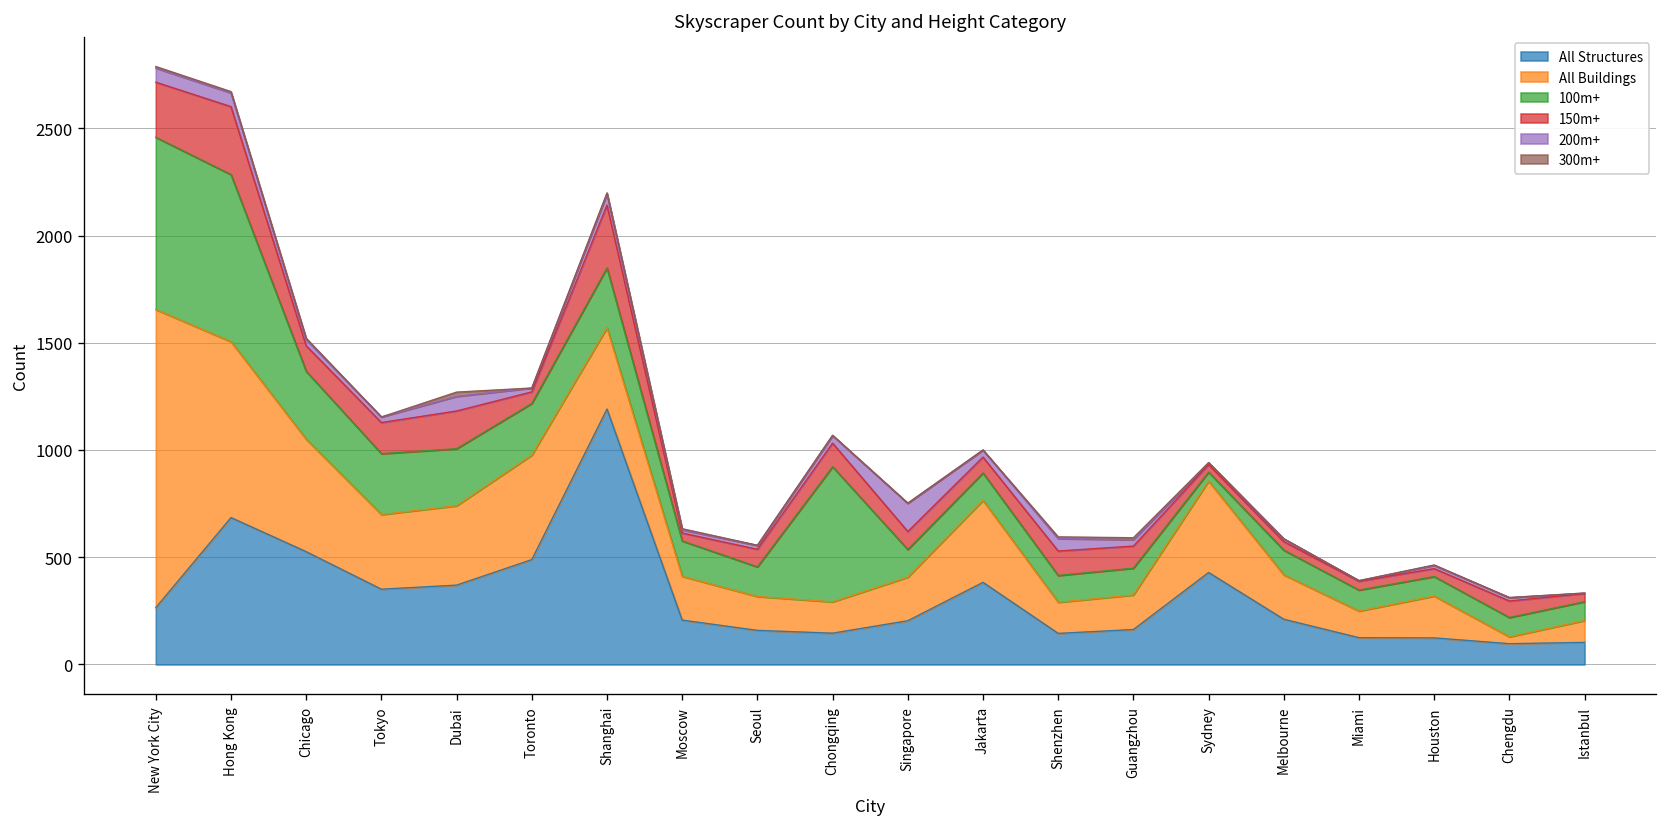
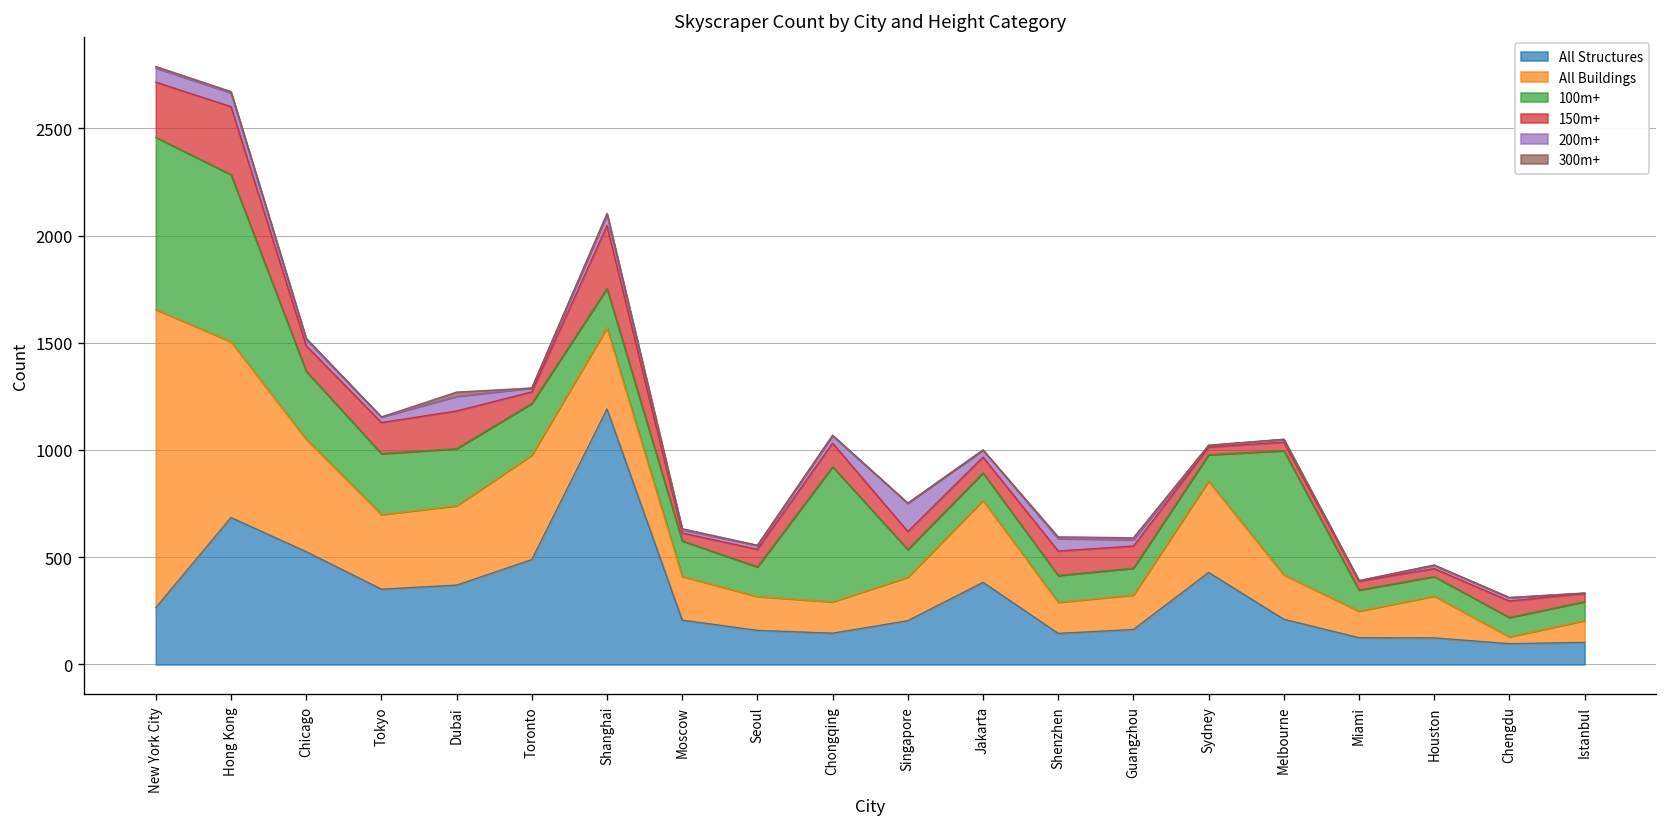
  {
    "All Structures": {
      "New York City": 270,
      "Hong Kong": 690,
      "Chicago": 530,
      "Tokyo": 350,
      "Dubai": 370,
      "Toronto": 490,
      "Shanghai": 1190,
      "Moscow": 210,
      "Seoul": 160,
      "Chongqing": 150,
      "Singapore": 200,
      "Jakarta": 380,
      "Shenzhen": 150,
      "Guangzhou": 160,
      "Sydney": 430,
      "Melbourne": 210,
      "Miami": 130,
      "Houston": 120,
      "Chengdu": 100,
      "Istanbul": 100
    },
    "All Buildings": {
      "New York City": 1390,
      "Hong Kong": 820,
      "Chicago": 520,
      "Tokyo": 350,
      "Dubai": 370,
      "Toronto": 490,
      "Shanghai": 380,
      "Moscow": 200,
      "Seoul": 160,
      "Chongqing": 150,
      "Singapore": 200,
      "Jakarta": 380,
      "Shenzhen": 150,
      "Guangzhou": 160,
      "Sydney": 430,
      "Melbourne": 210,
      "Miami": 120,
      "Houston": 200,
      "Chengdu": 30,
      "Istanbul": 100
    },
    "100m+": {
      "New York City": 800,
      "Hong Kong": 780,
      "Chicago": 320,
      "Tokyo": 280,
      "Dubai": 270,
      "Toronto": 240,
-     "Shanghai": 280,
+     "Shanghai": 180,
      "Moscow": 170,
      "Seoul": 140,
      "Chongqing": 630,
      "Singapore": 130,
      "Jakarta": 130,
      "Shenzhen": 130,
      "Guangzhou": 130,
-     "Sydney": 40,
-     "Melbourne": 120,
+     "Sydney": 120,
+     "Melbourne": 580,
      "Miami": 100,
      "Houston": 90,
      "Chengdu": 90,
      "Istanbul": 90
    },
    "150m+": {
      "New York City": 260,
      "Hong Kong": 320,
      "Chicago": 120,
      "Tokyo": 150,
      "Dubai": 180,
      "Toronto": 50,
      "Shanghai": 290,
      "Moscow": 40,
      "Seoul": 80,
      "Chongqing": 110,
      "Singapore": 80,
      "Jakarta": 70,
      "Shenzhen": 110,
      "Guangzhou": 100,
      "Houston": 40,
      "Chengdu": 80
    },
    "200m+": {
      "Dubai": 70
    },
    "300m+": {
      "Dubai": 20
    }
  }
